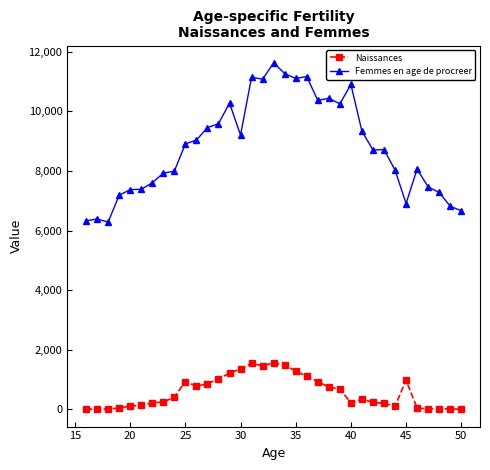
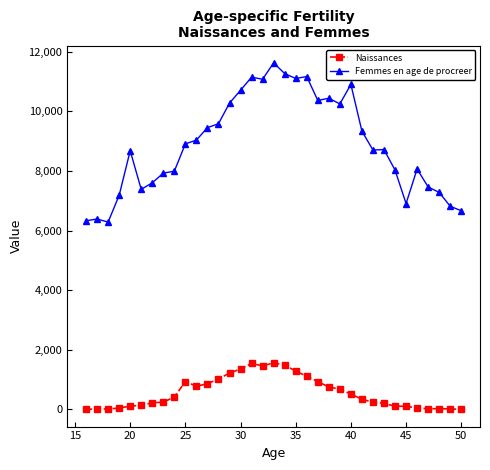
  {
    "Naissances": {
      "20": "100",
      "25": "900",
      "30": "1,400",
      "35": "1,300",
-     "40": "200",
-     "45": "1,000",
+     "40": "500",
+     "45": "100",
      "50": "0"
    },
    "Femmes en age de procreer": {
-     "20": "7,400",
+     "20": "8,700",
      "25": "8,900",
-     "30": "9,200",
+     "30": "10,700",
      "35": "11,100",
      "40": "10,900",
      "45": "6,900",
      "50": "6,700"
    }
  }
